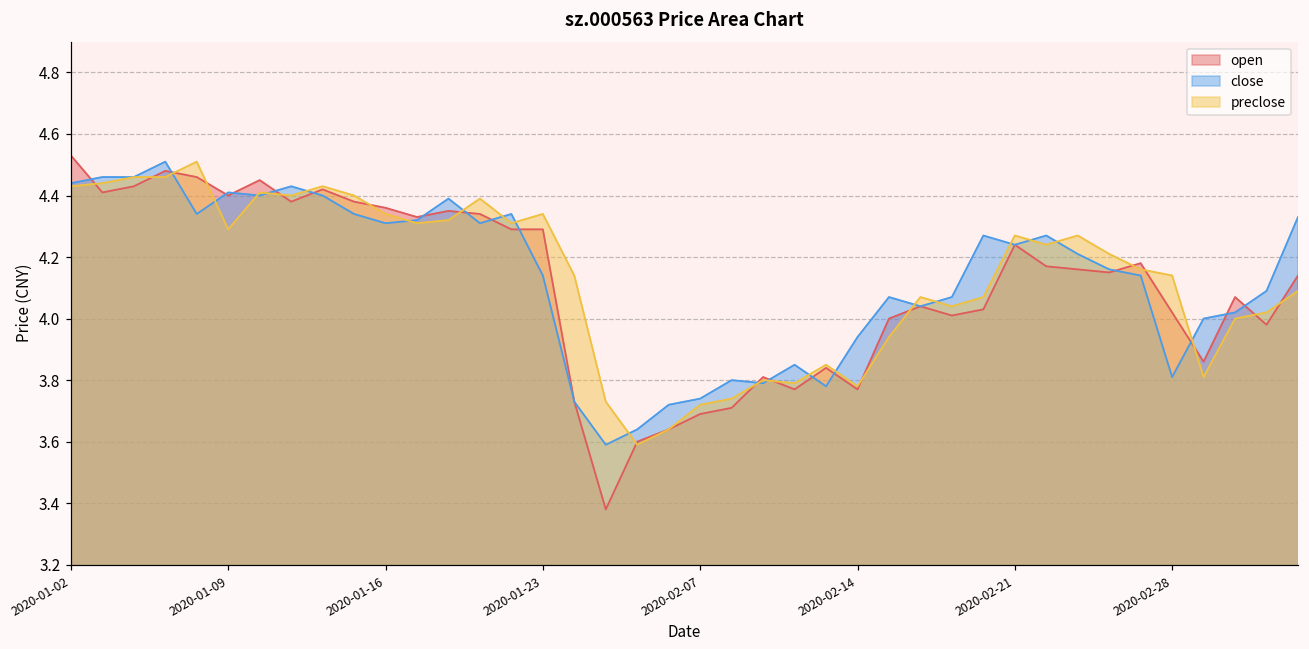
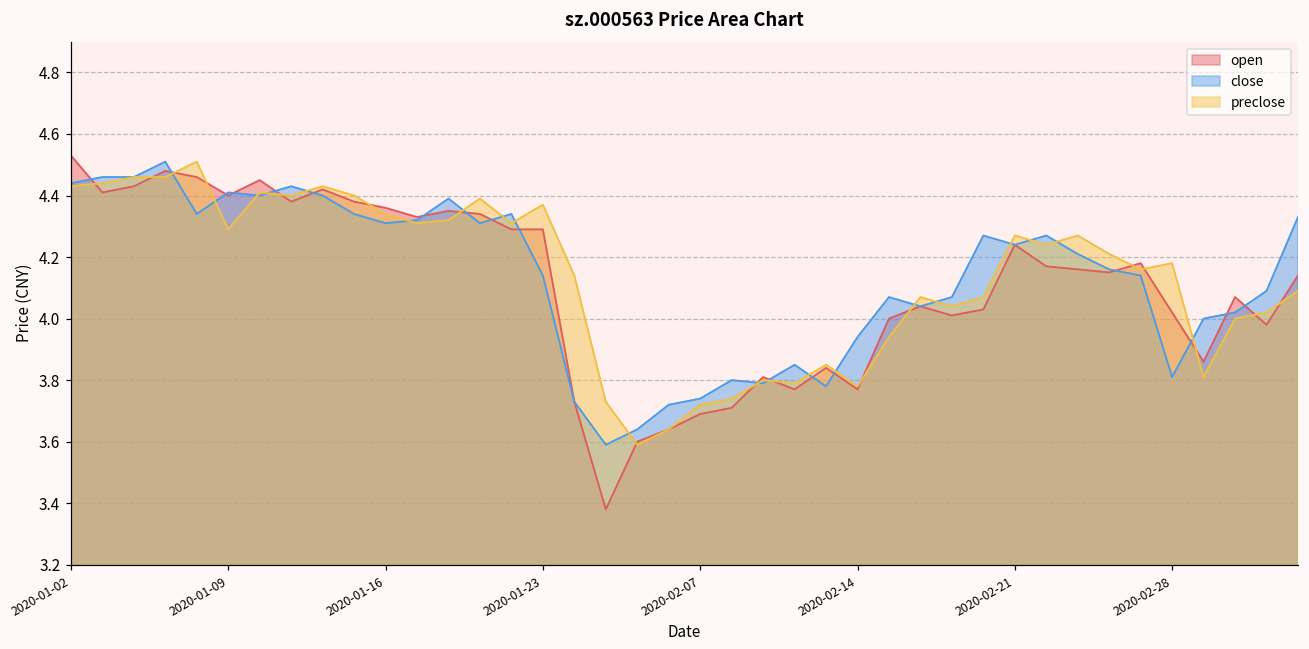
  {
    "open": {
      "2020-01-02": 4.53,
      "2020-01-09": 4.40,
      "2020-01-16": 4.36,
      "2020-01-23": 4.29,
      "2020-02-07": 3.69,
      "2020-02-14": 3.77,
      "2020-02-28": 4.02
    },
    "close": {
      "2020-01-02": 4.44,
      "2020-01-09": 4.41,
      "2020-01-16": 4.31,
      "2020-01-23": 4.14,
      "2020-02-07": 3.74,
      "2020-02-14": 3.94,
      "2020-02-28": 3.81
    },
    "preclose": {
      "2020-01-02": 4.43,
      "2020-01-09": 4.29,
      "2020-01-16": 4.34,
-     "2020-01-23": 4.34,
+     "2020-01-23": 4.37,
      "2020-02-07": 3.72,
      "2020-02-14": 3.78,
      "2020-02-21": 4.27,
-     "2020-02-28": 4.14
+     "2020-02-28": 4.18
    }
  }
